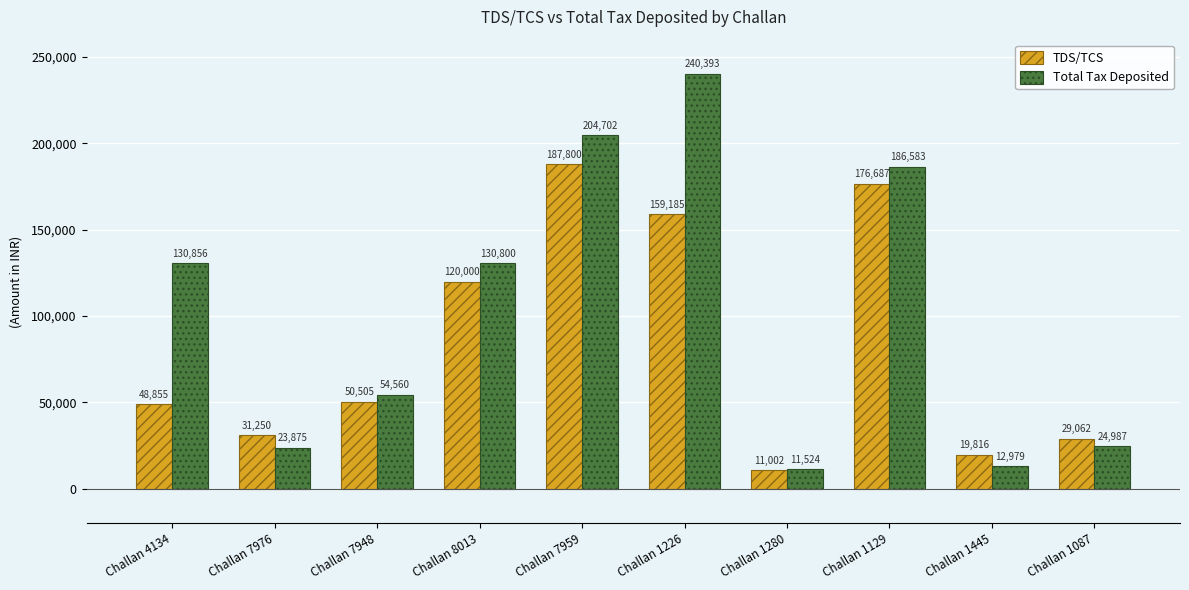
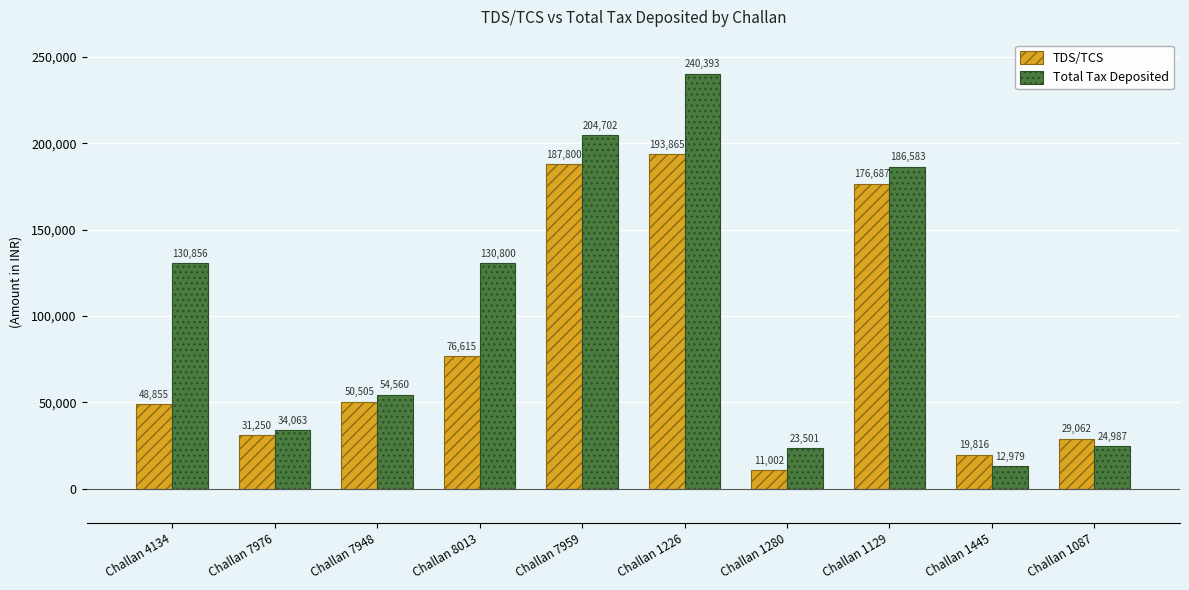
  {
    "TDS/TCS": {
      "Challan 4134": "48,855",
      "Challan 7976": "31,250",
      "Challan 7948": "50,505",
-     "Challan 8013": "120,000",
+     "Challan 8013": "76,615",
      "Challan 7959": "187,800",
-     "Challan 1226": "159,185",
+     "Challan 1226": "193,865",
      "Challan 1280": "11,002",
      "Challan 1129": "176,687",
      "Challan 1445": "19,816",
      "Challan 1087": "29,062"
    },
    "Total Tax Deposited": {
      "Challan 4134": "130,856",
-     "Challan 7976": "23,875",
+     "Challan 7976": "34,063",
      "Challan 7948": "54,560",
      "Challan 8013": "130,800",
      "Challan 7959": "204,702",
      "Challan 1226": "240,393",
-     "Challan 1280": "11,524",
+     "Challan 1280": "23,501",
      "Challan 1129": "186,583",
      "Challan 1445": "12,979",
      "Challan 1087": "24,987"
    }
  }
